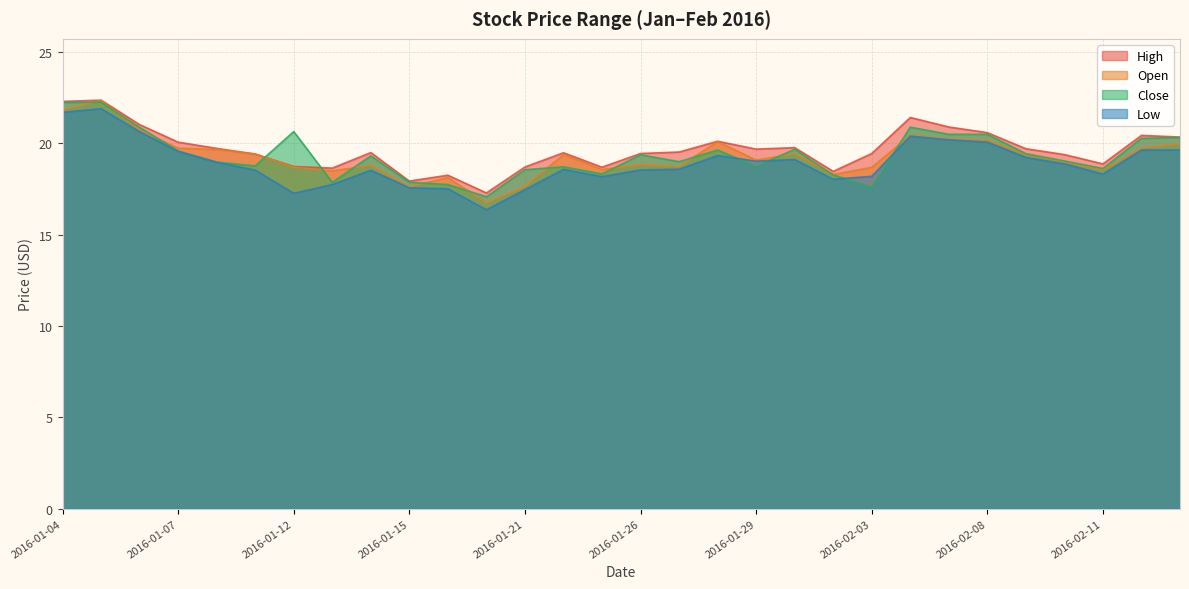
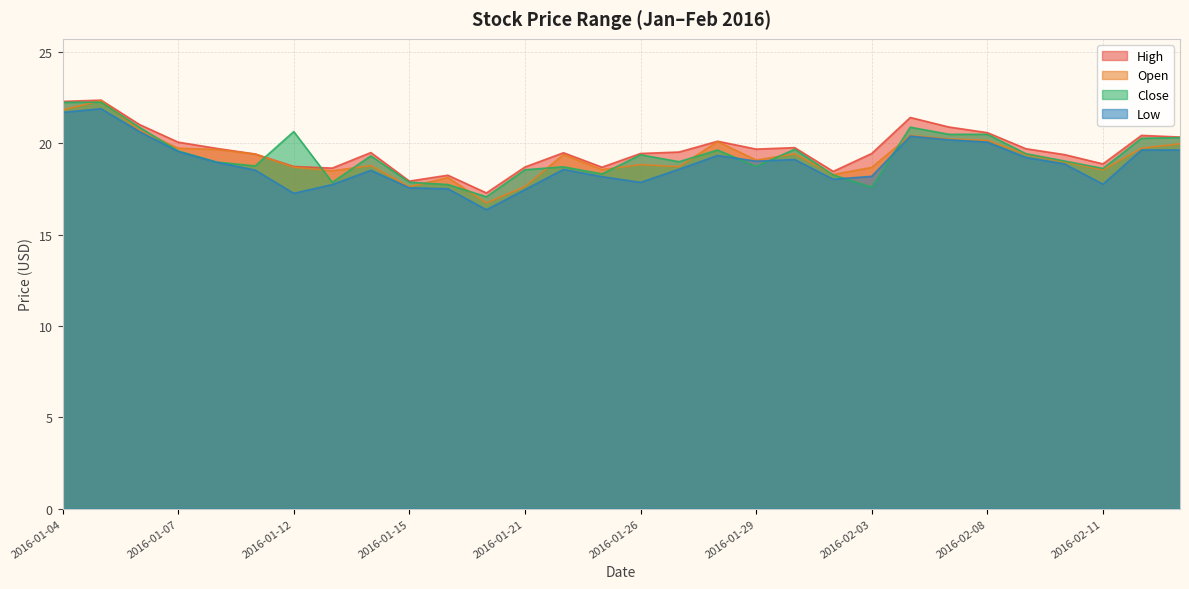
  {
    "Close": {
      "2016-01-12": 20.6,
      "2016-01-21": 18.6,
      "2016-01-29": 18.7,
      "2016-02-03": 17.6
    },
    "Low": {
      "2016-01-12": 17.3,
      "2016-01-21": 17.5,
-     "2016-01-26": 18.5,
+     "2016-01-26": 17.9,
      "2016-02-03": 18.2,
-     "2016-02-11": 18.3
+     "2016-02-11": 17.8
    }
  }
